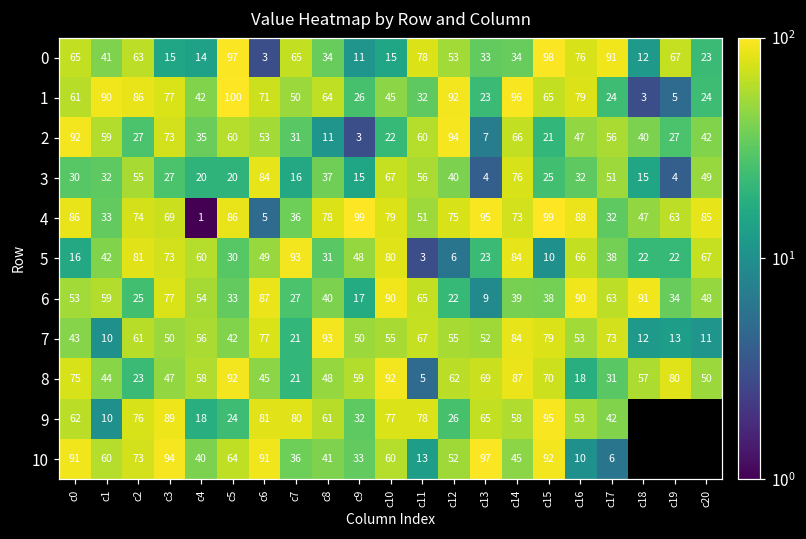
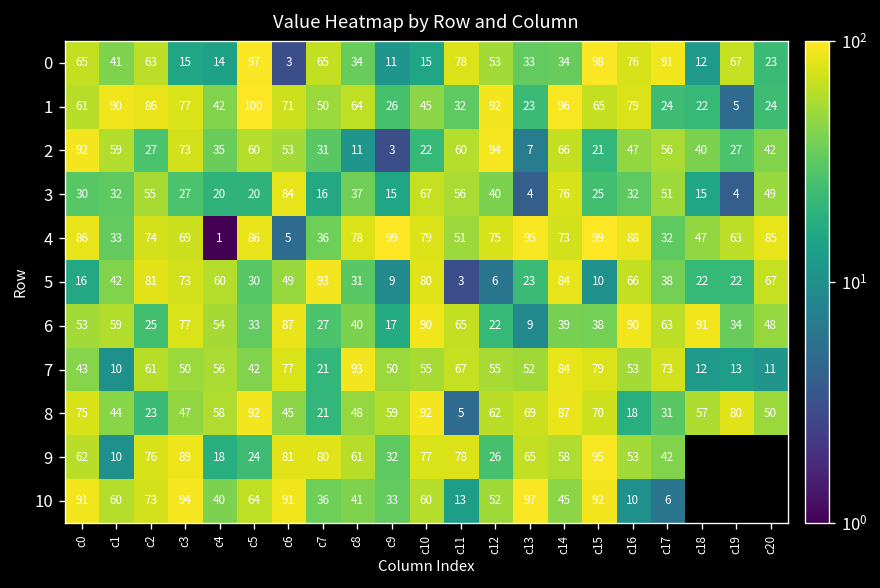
  {
    "1": {
      "c0": 61,
      "c1": 90,
      "c2": 86,
      "c3": 77,
      "c4": 42,
      "c5": 100,
      "c6": 71,
      "c7": 50,
      "c8": 64,
      "c9": 26,
      "c10": 45,
      "c11": 32,
      "c12": 92,
      "c13": 23,
      "c14": 96,
      "c15": 65,
      "c16": 79,
      "c17": 24,
-     "c18": 3,
+     "c18": 22,
      "c19": 5,
      "c20": 24
    },
    "5": {
      "c0": 16,
      "c1": 42,
      "c2": 81,
      "c3": 73,
      "c4": 60,
      "c5": 30,
      "c6": 49,
      "c7": 93,
      "c8": 31,
-     "c9": 48,
+     "c9": 9,
      "c10": 80,
      "c11": 3,
      "c12": 6,
      "c13": 23,
      "c14": 84,
      "c15": 10,
      "c16": 66,
      "c17": 38,
      "c18": 22,
      "c19": 22,
      "c20": 67
    }
  }
